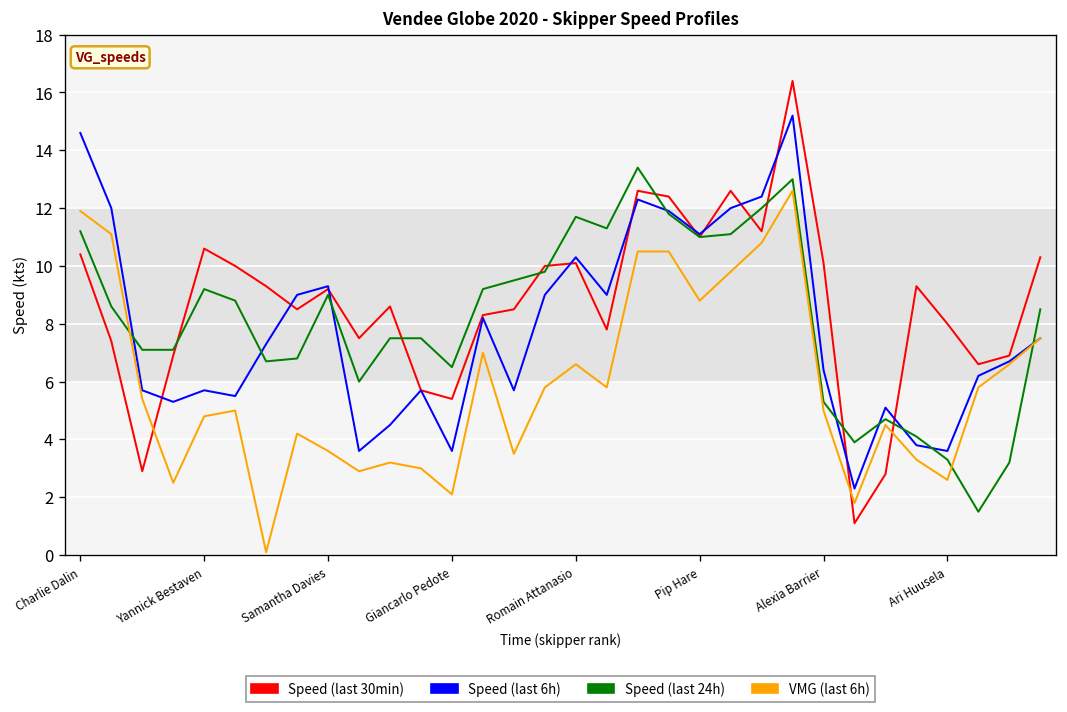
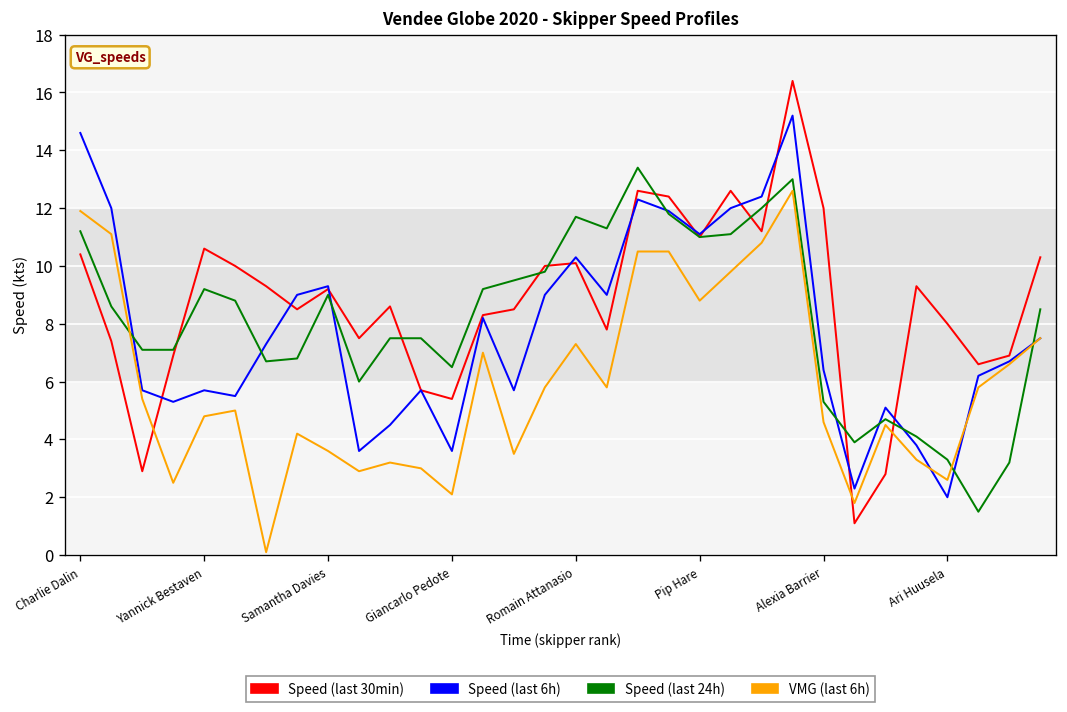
  {
    "Speed (last 30min)": {
      "Charlie Dalin": 10.4,
      "Yannick Bestaven": 10.6,
      "Giancarlo Pedote": 5.4,
      "Romain Attanasio": 10.1,
-     "Alexia Barrier": 10.1,
+     "Alexia Barrier": 12.0,
      "Ari Huusela": 8.0
    },
    "Speed (last 6h)": {
      "Charlie Dalin": 14.6,
      "Yannick Bestaven": 5.7,
      "Giancarlo Pedote": 3.6,
      "Romain Attanasio": 10.3,
      "Alexia Barrier": 6.4,
-     "Ari Huusela": 3.6
+     "Ari Huusela": 2.0
    },
    "Speed (last 24h)": {
      "Charlie Dalin": 11.2,
      "Yannick Bestaven": 9.2,
      "Samantha Davies": 9.0,
      "Giancarlo Pedote": 6.5,
      "Romain Attanasio": 11.7,
      "Alexia Barrier": 5.3,
      "Ari Huusela": 3.3
    },
    "VMG (last 6h)": {
      "Charlie Dalin": 11.9,
      "Yannick Bestaven": 4.8,
      "Samantha Davies": 3.6,
      "Giancarlo Pedote": 2.1,
-     "Romain Attanasio": 6.6,
+     "Romain Attanasio": 7.3,
      "Pip Hare": 8.8,
-     "Alexia Barrier": 5.0,
+     "Alexia Barrier": 4.6,
      "Ari Huusela": 2.6
    }
  }
